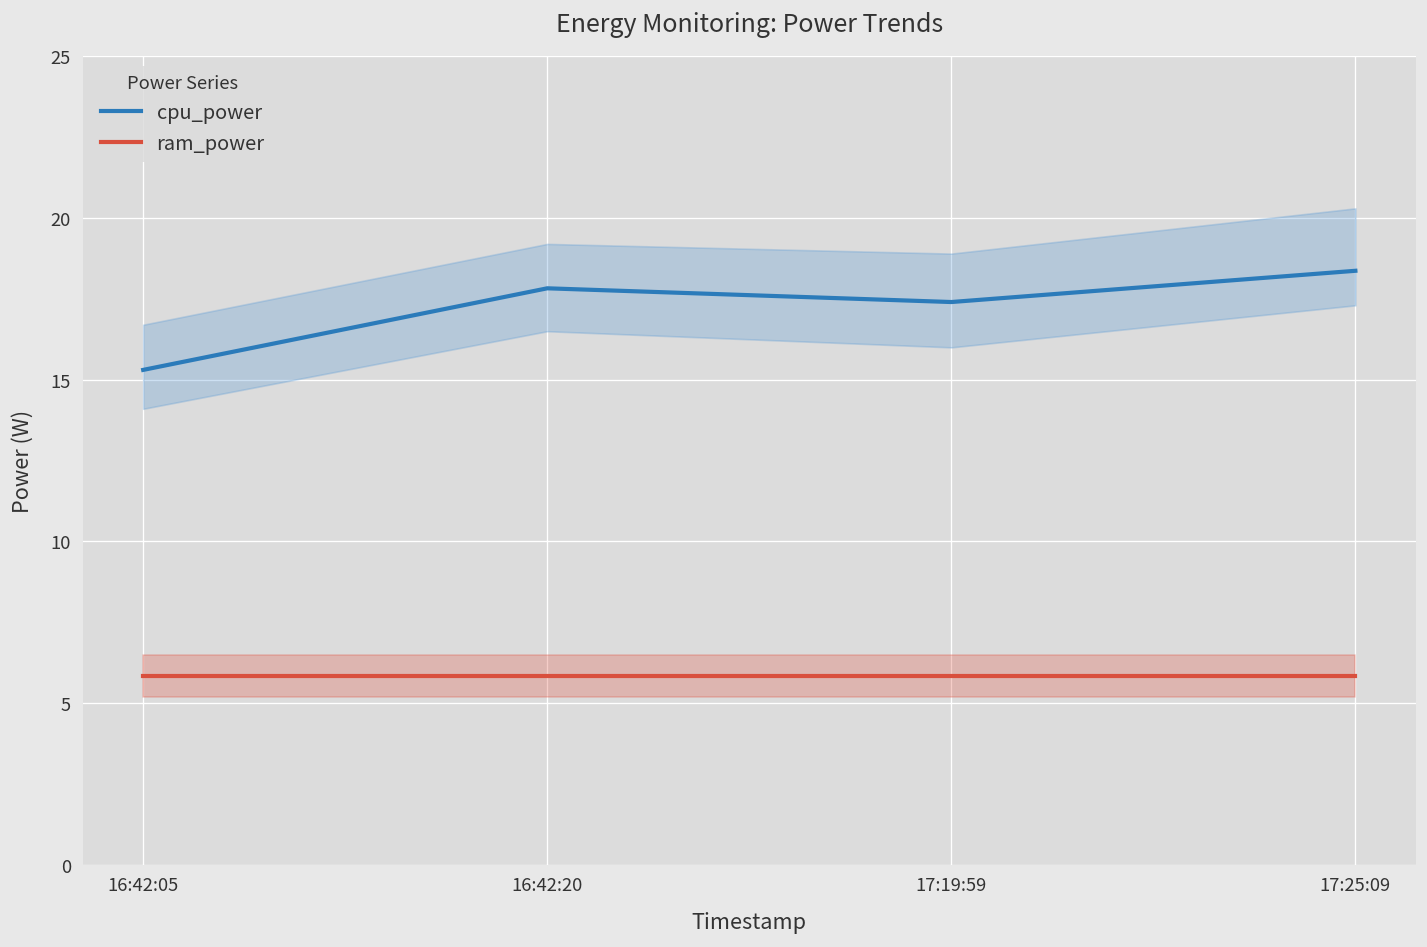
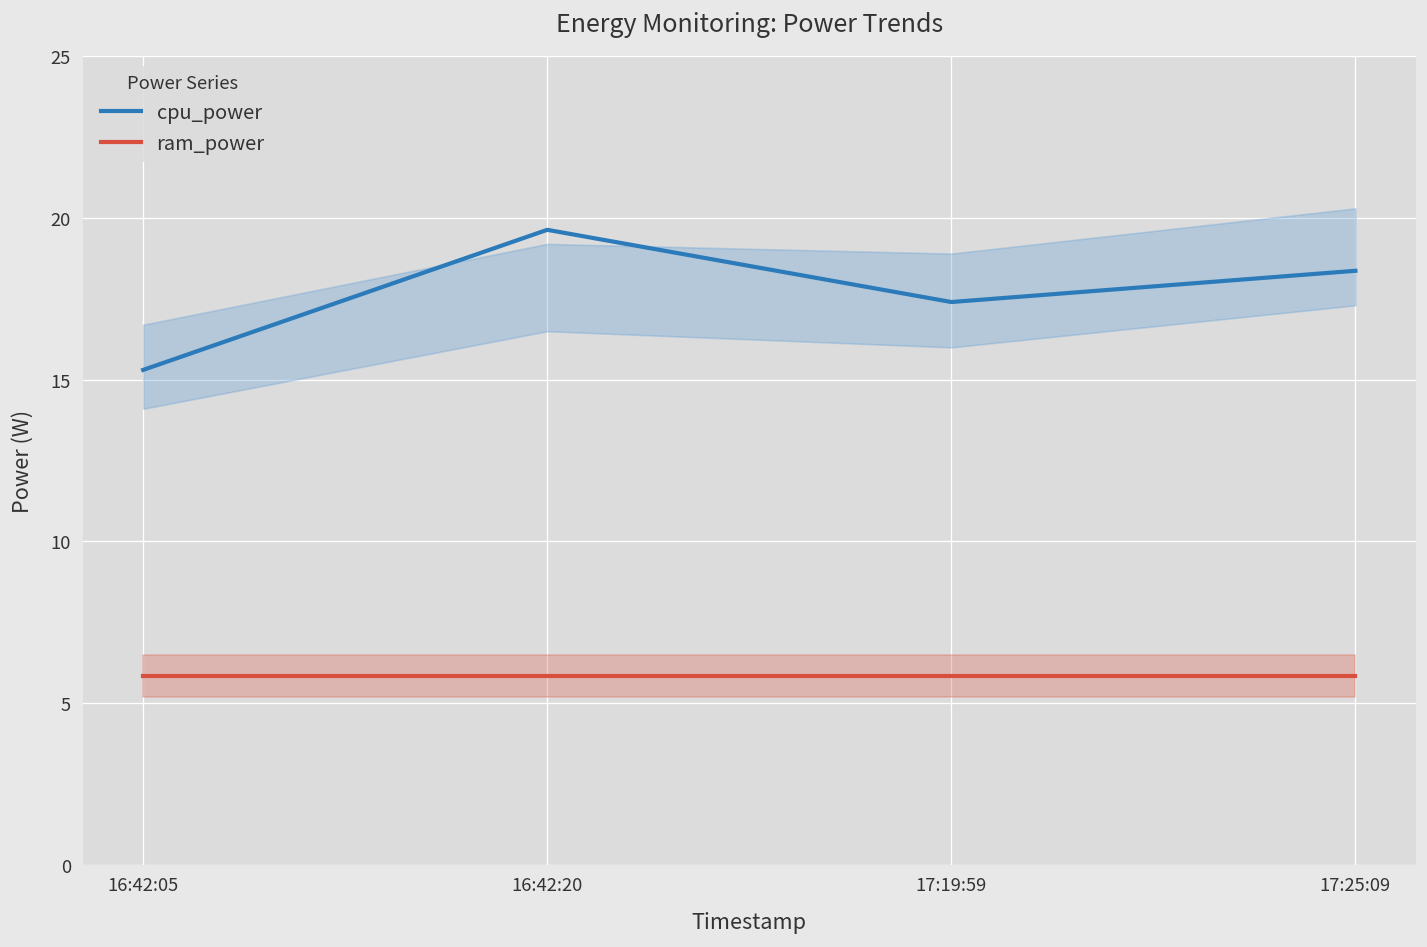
  {
    "cpu_power": {
      "16:42:05": 15.3,
-     "16:42:20": 17.8,
+     "16:42:20": 19.6,
      "17:19:59": 17.4,
      "17:25:09": 18.4
    }
  }
